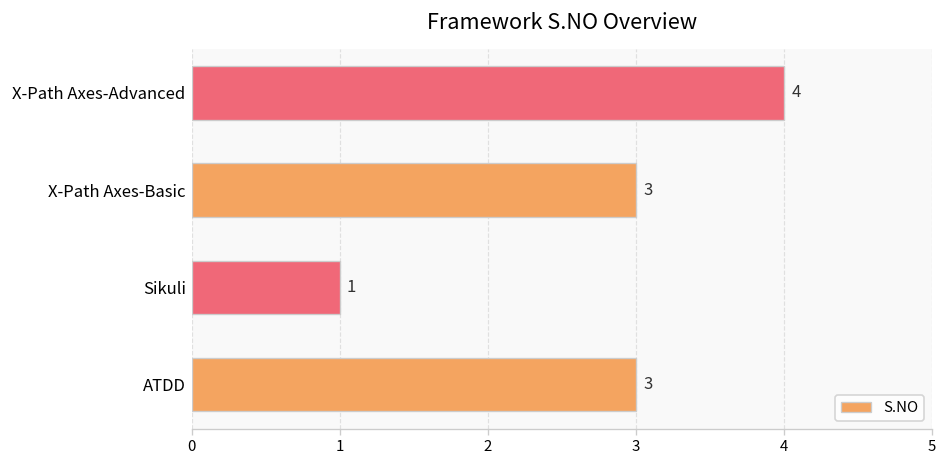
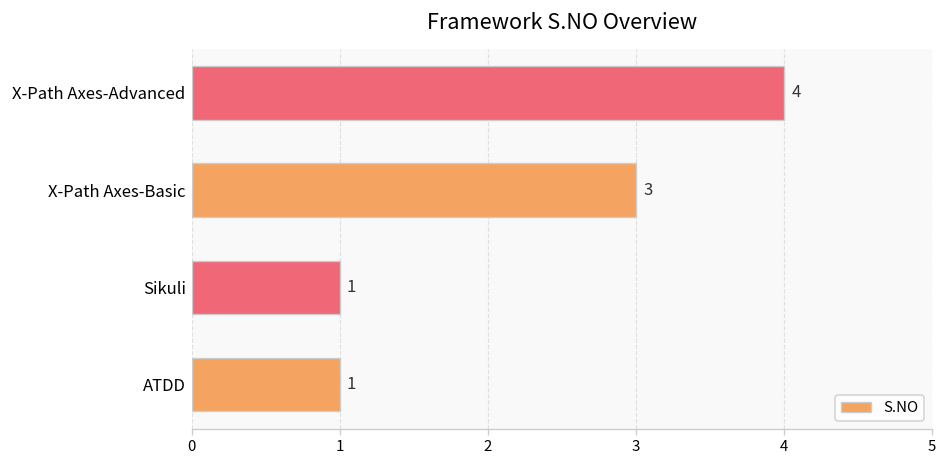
  {
    "X-Path Axes-Advanced": 4,
    "X-Path Axes-Basic": 3,
    "Sikuli": 1,
-   "ATDD": 3
+   "ATDD": 1
  }
